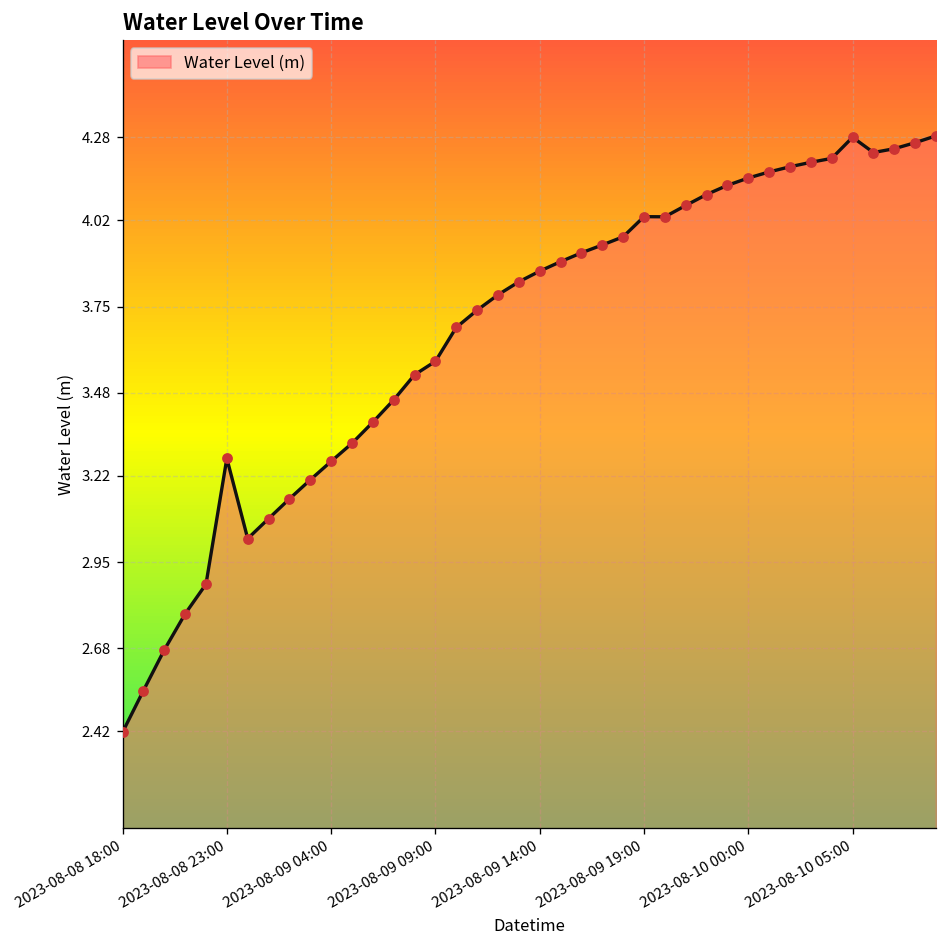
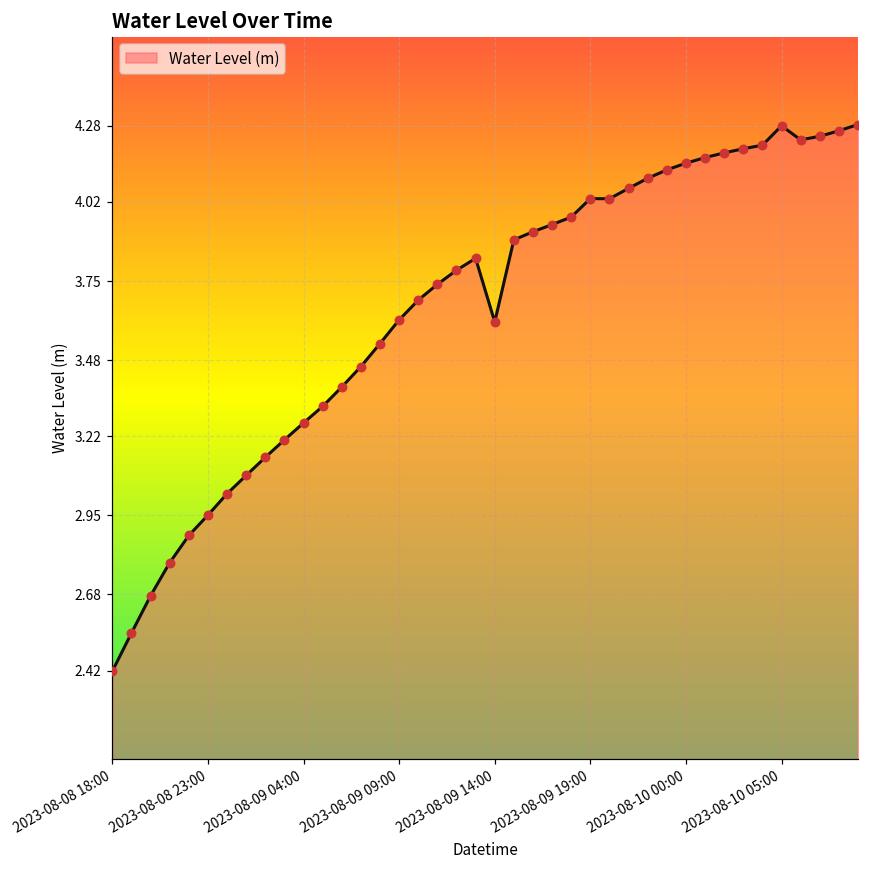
  {
    "2023-08-08 18:00": 2.42,
-   "2023-08-08 23:00": 3.27,
+   "2023-08-08 23:00": 2.95,
    "2023-08-09 04:00": 3.27,
-   "2023-08-09 09:00": 3.58,
-   "2023-08-09 14:00": 3.86,
+   "2023-08-09 09:00": 3.62,
+   "2023-08-09 14:00": 3.61,
    "2023-08-09 19:00": 4.03,
    "2023-08-10 00:00": 4.15,
    "2023-08-10 05:00": 4.28
  }
